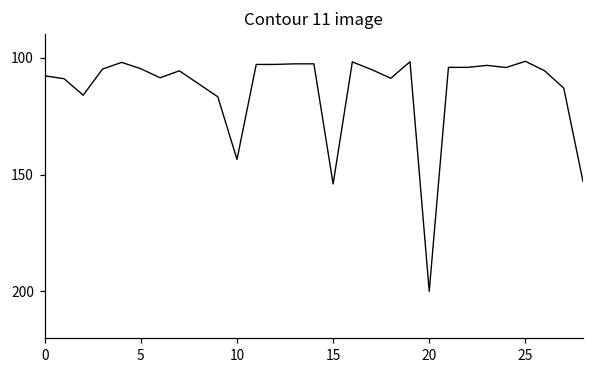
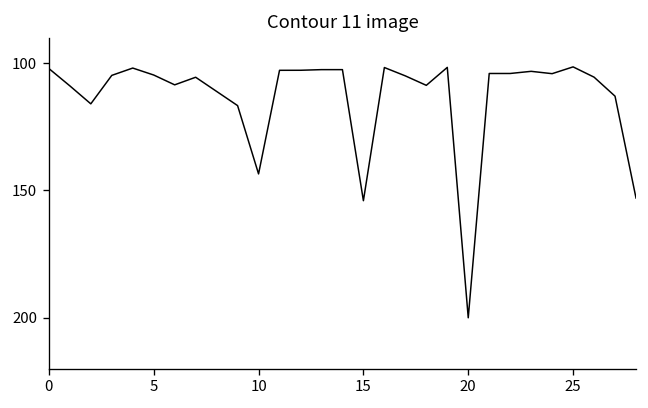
  {
-   "0": 108,
+   "0": 102,
    "5": 105,
    "10": 144,
    "15": 154,
    "20": 200,
    "25": 101
  }
